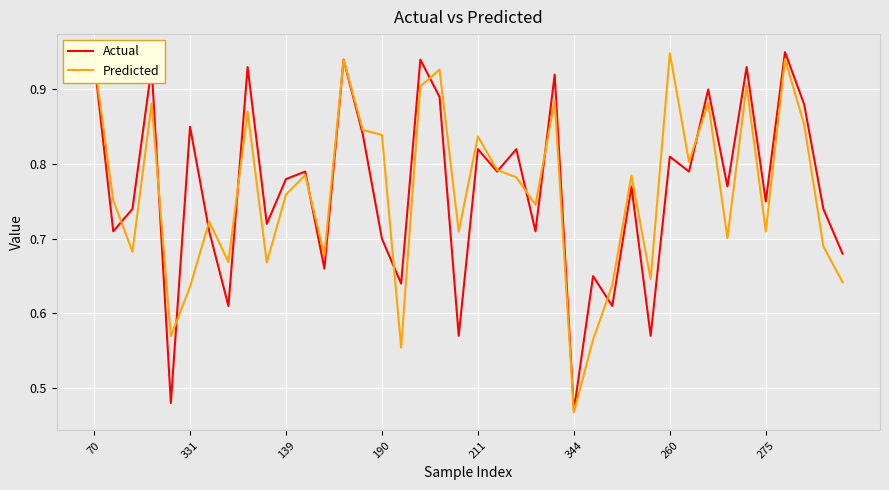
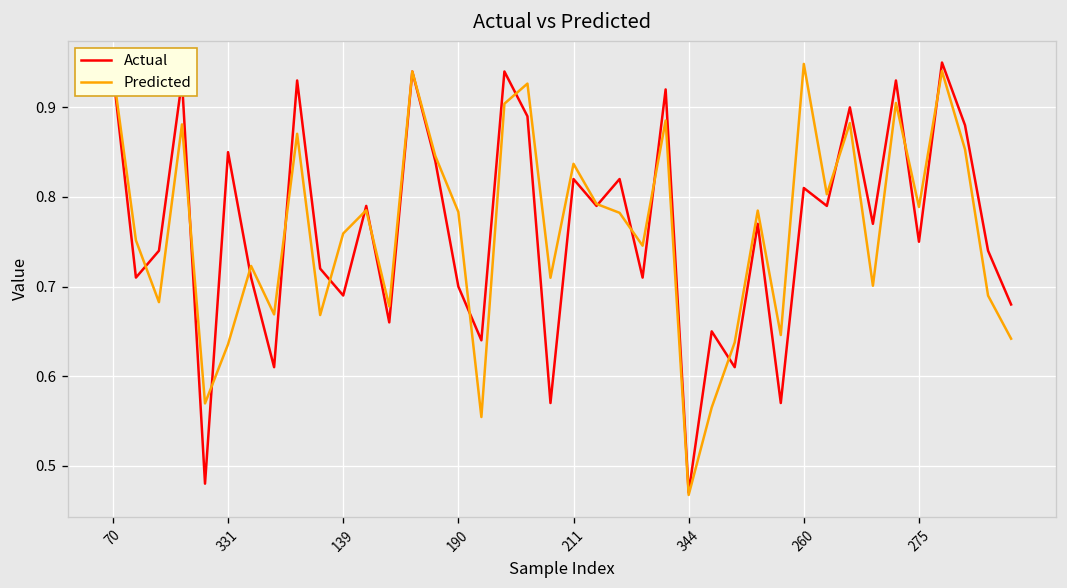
  {
    "Actual": {
      "331": 0.85,
-     "139": 0.78,
+     "139": 0.69,
      "190": 0.70,
      "211": 0.82,
      "260": 0.81,
      "275": 0.75
    },
    "Predicted": {
      "331": 0.64,
      "139": 0.76,
-     "190": 0.84,
+     "190": 0.78,
      "211": 0.84,
      "260": 0.95,
-     "275": 0.71
+     "275": 0.79
    }
  }
